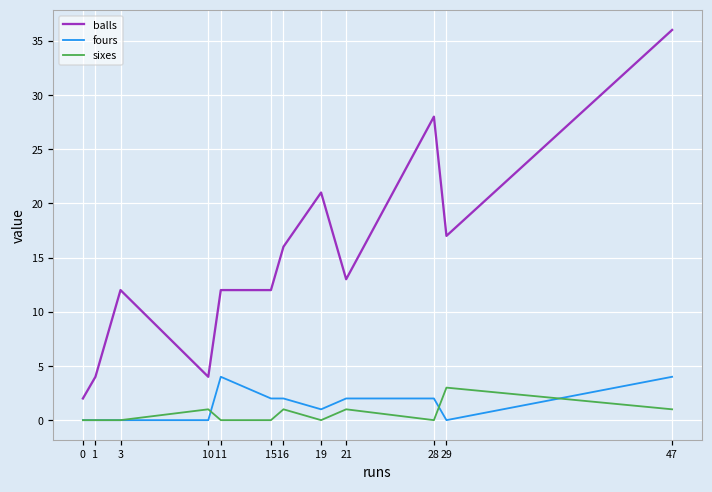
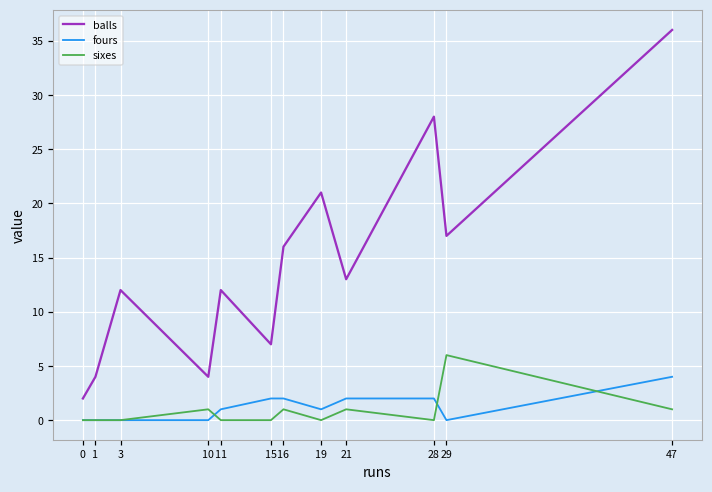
  {
    "balls": {
      "0": 2,
      "1": 4,
      "3": 12,
      "10": 4,
      "11": 12,
-     "15": 12,
+     "15": 7,
      "16": 16,
      "19": 21,
      "21": 13,
      "28": 28,
      "29": 17,
      "47": 36
    },
    "fours": {
      "10": 0,
-     "11": 4,
+     "11": 1,
      "15": 2,
      "16": 2,
      "19": 1,
      "21": 2,
      "28": 2,
      "29": 0,
      "47": 4
    },
    "sixes": {
      "10": 1,
      "11": 0,
      "15": 0,
      "16": 1,
      "19": 0,
      "21": 1,
      "28": 0,
-     "29": 3,
+     "29": 6,
      "47": 1
    }
  }
